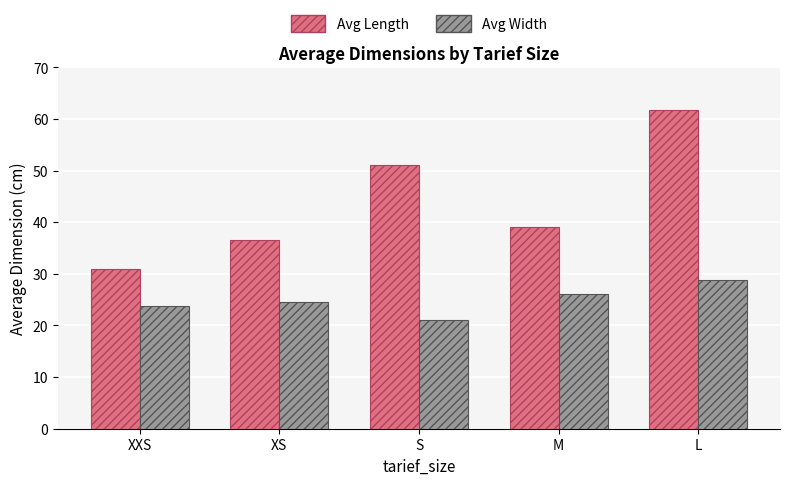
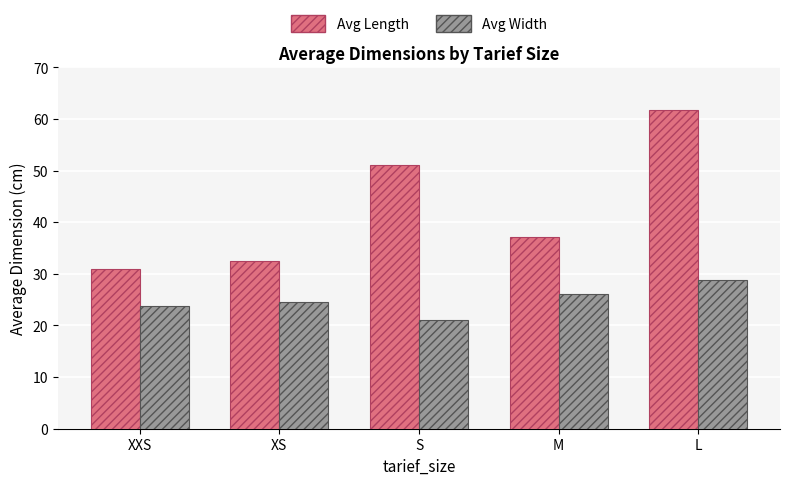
  {
    "Avg Length": {
      "XXS": 31,
-     "XS": 37,
+     "XS": 32,
      "S": 51,
-     "M": 39,
+     "M": 37,
      "L": 62
    },
    "Avg Width": {
      "XXS": 24,
      "XS": 25,
      "S": 21,
      "M": 26,
      "L": 29
    }
  }
